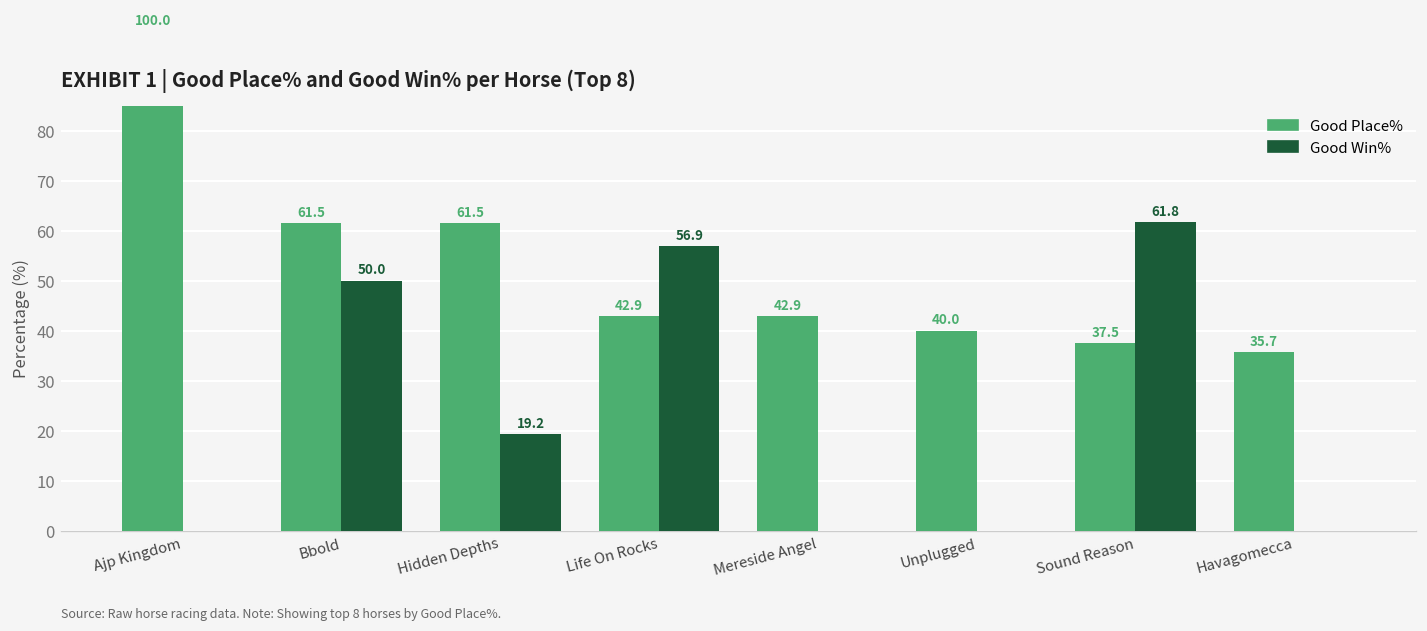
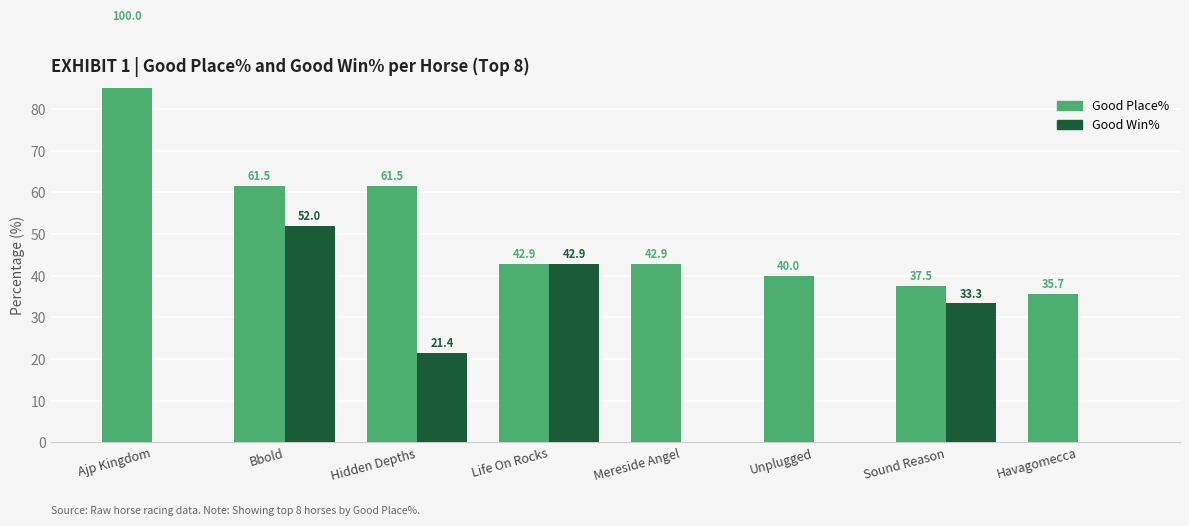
  {
    "Good Place%": {
      "Bbold": 61.5,
      "Hidden Depths": 61.5,
      "Life On Rocks": 42.9,
      "Mereside Angel": 42.9,
      "Unplugged": 40.0,
      "Sound Reason": 37.5,
      "Havagomecca": 35.7
    },
    "Good Win%": {
-     "Bbold": 50.0,
-     "Hidden Depths": 19.2,
-     "Life On Rocks": 56.9,
-     "Sound Reason": 61.8
+     "Bbold": 52.0,
+     "Hidden Depths": 21.4,
+     "Life On Rocks": 42.9,
+     "Sound Reason": 33.3
    }
  }
